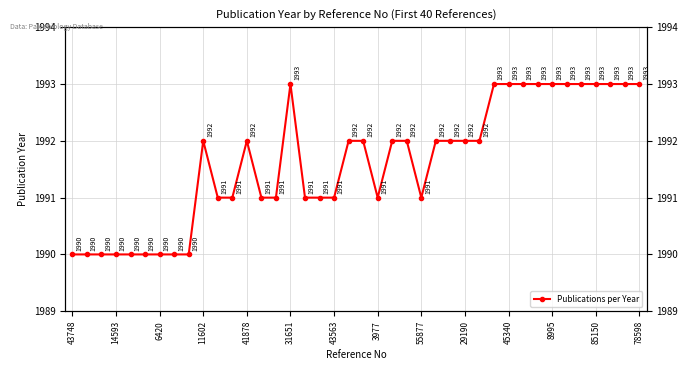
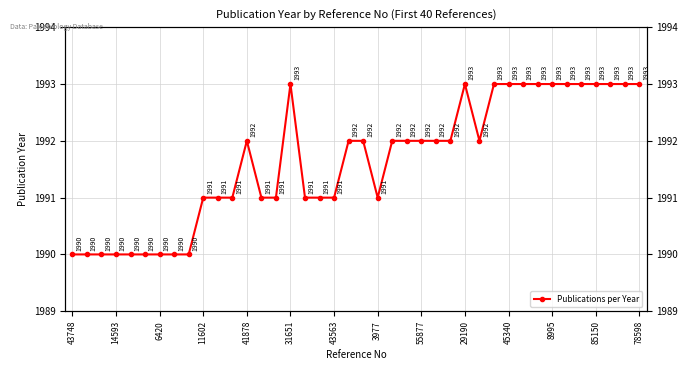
  {
    "43748": 1990,
    "14593": 1990,
    "6420": 1990,
-   "11602": 1992,
+   "11602": 1991,
    "41878": 1992,
    "31651": 1993,
    "43563": 1991,
    "3977": 1991,
-   "55877": 1991,
-   "29190": 1992,
+   "55877": 1992,
+   "29190": 1993,
    "45340": 1993,
    "8995": 1993,
    "85150": 1993,
    "78598": 1993
  }
